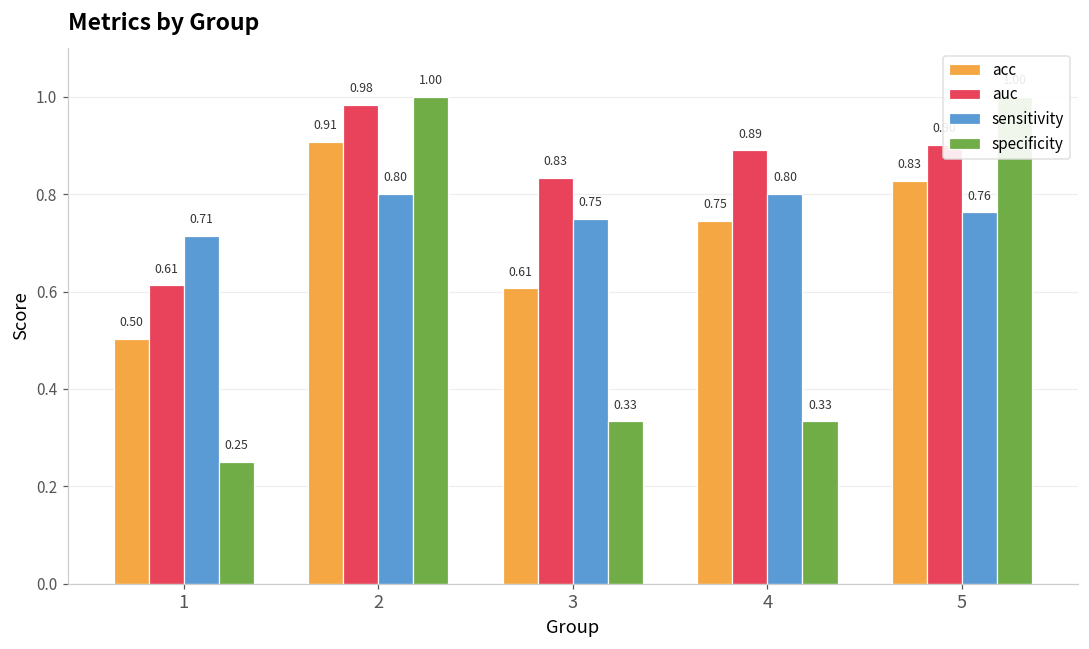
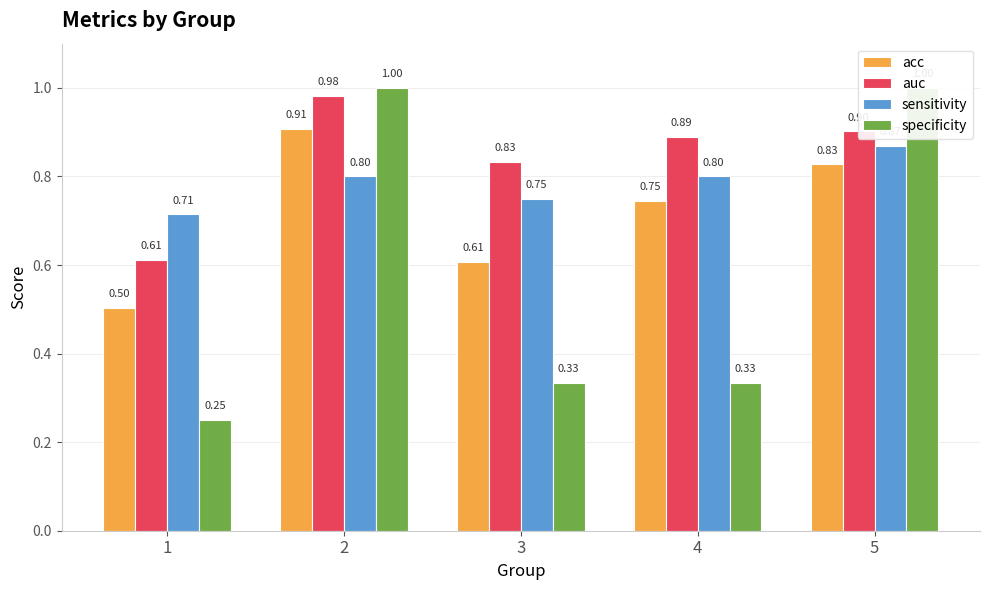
  {
    "acc": {
      "1": 0.50,
      "2": 0.91,
      "3": 0.61,
      "4": 0.75,
      "5": 0.83
    },
    "auc": {
      "1": 0.61,
      "2": 0.98,
      "3": 0.83,
      "4": 0.89
    },
    "sensitivity": {
-     "5": 0.76
+     "5": 0.87
    },
    "specificity": {
      "1": 0.25,
      "2": 1.00,
      "3": 0.33,
      "4": 0.33
    }
  }
